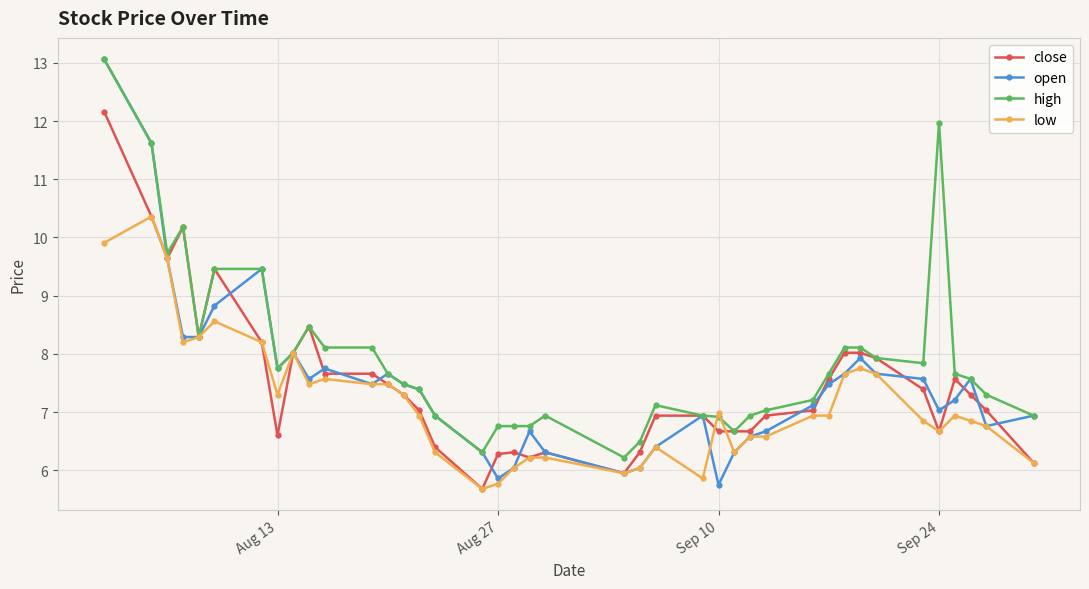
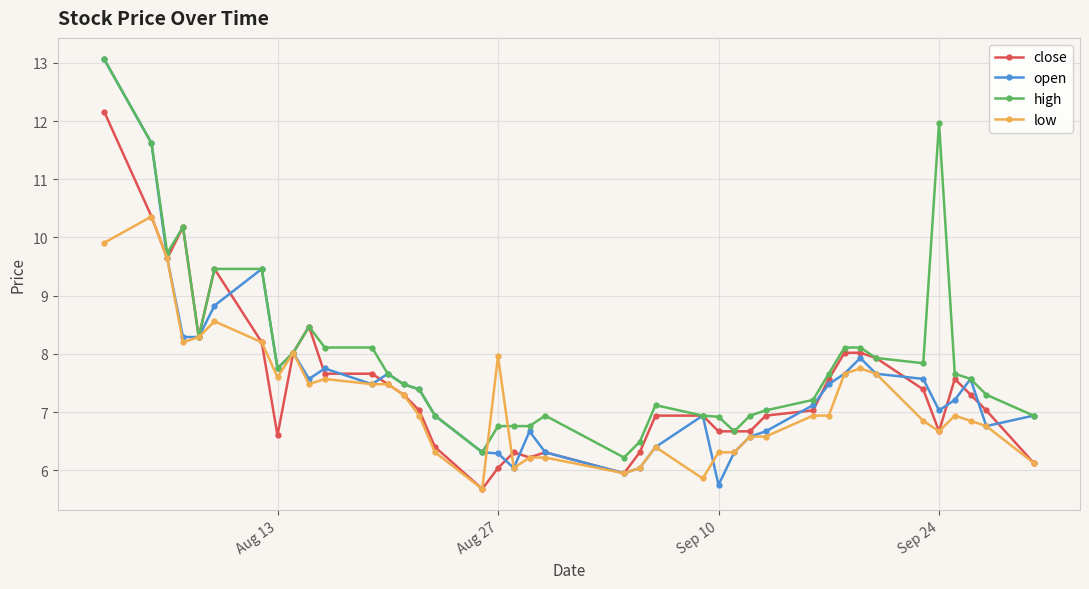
  {
    "close": {
      "Aug 13": 6.6,
-     "Aug 27": 6.3,
+     "Aug 27": 6.0,
      "Sep 10": 6.7
    },
    "open": {
-     "Aug 27": 5.9,
+     "Aug 27": 6.3,
      "Sep 10": 5.8,
      "Sep 24": 7.0
    },
    "high": {
      "Aug 27": 6.8,
      "Sep 10": 6.9,
      "Sep 24": 12.0
    },
    "low": {
-     "Aug 13": 7.3,
-     "Aug 27": 5.8,
-     "Sep 10": 7.0
+     "Aug 13": 7.6,
+     "Aug 27": 8.0,
+     "Sep 10": 6.3
    }
  }
